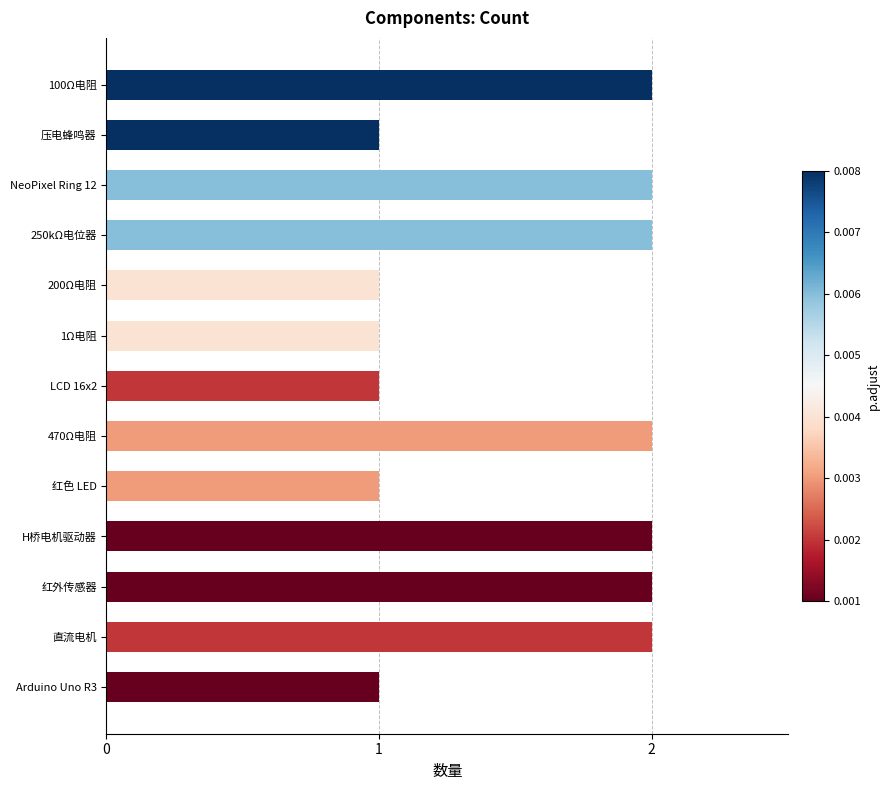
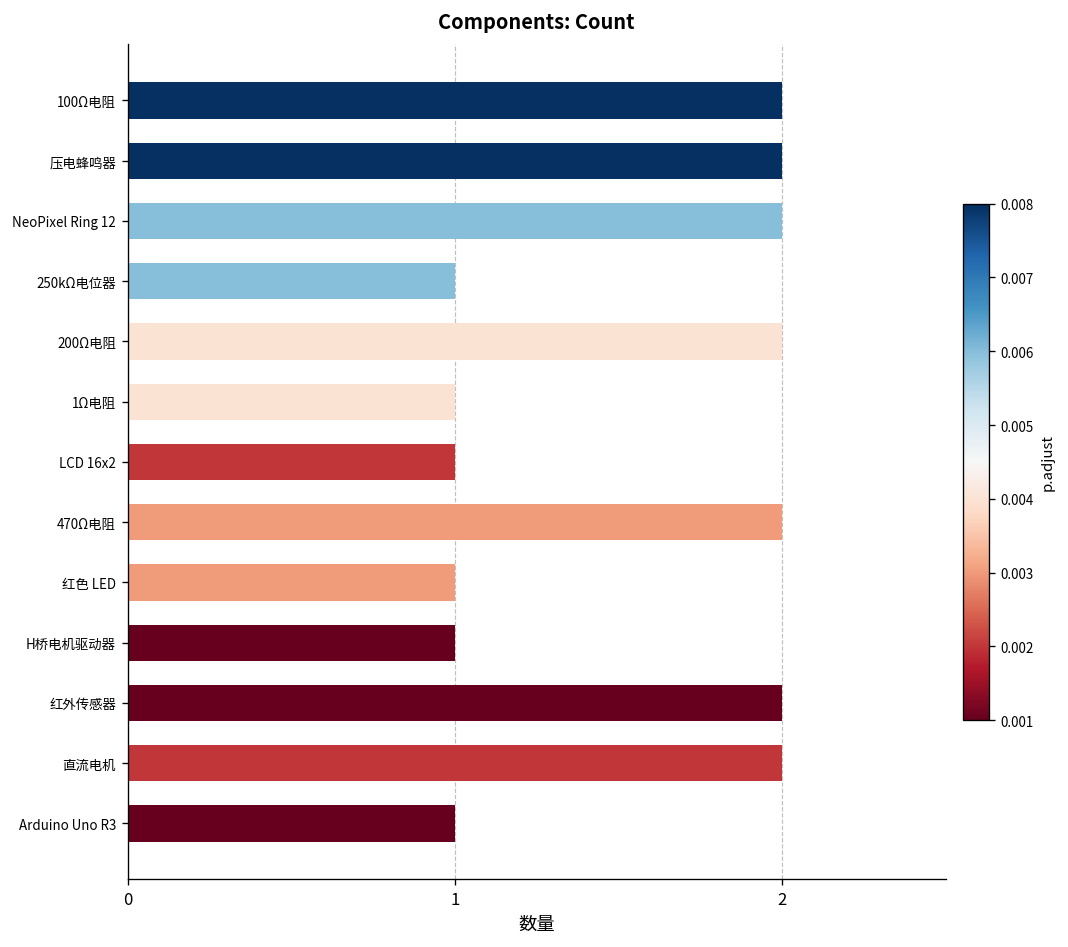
  {
    "100Ω电阻": 2,
-   "压电蜂鸣器": 1,
+   "压电蜂鸣器": 2,
    "NeoPixel Ring 12": 2,
-   "250kΩ电位器": 2,
-   "200Ω电阻": 1,
+   "250kΩ电位器": 1,
+   "200Ω电阻": 2,
    "1Ω电阻": 1,
    "LCD 16x2": 1,
    "470Ω电阻": 2,
    "红色 LED": 1,
-   "H桥电机驱动器": 2,
+   "H桥电机驱动器": 1,
    "红外传感器": 2,
    "直流电机": 2,
    "Arduino Uno R3": 1
  }
